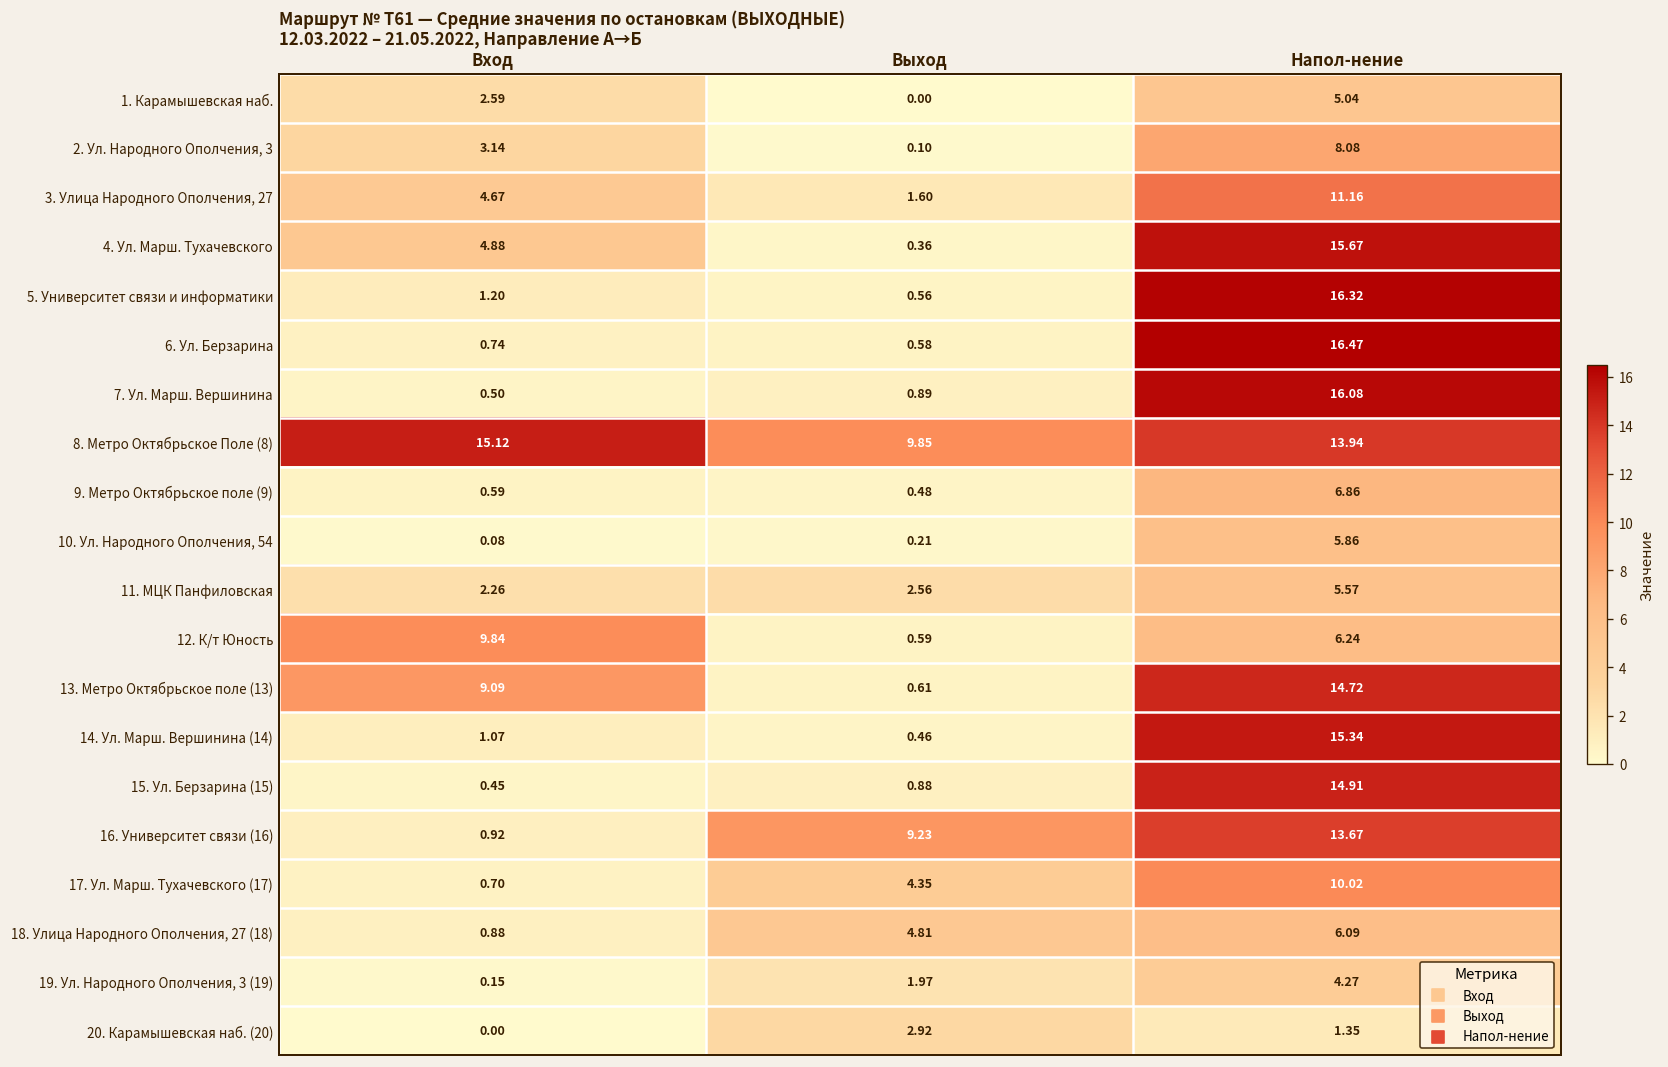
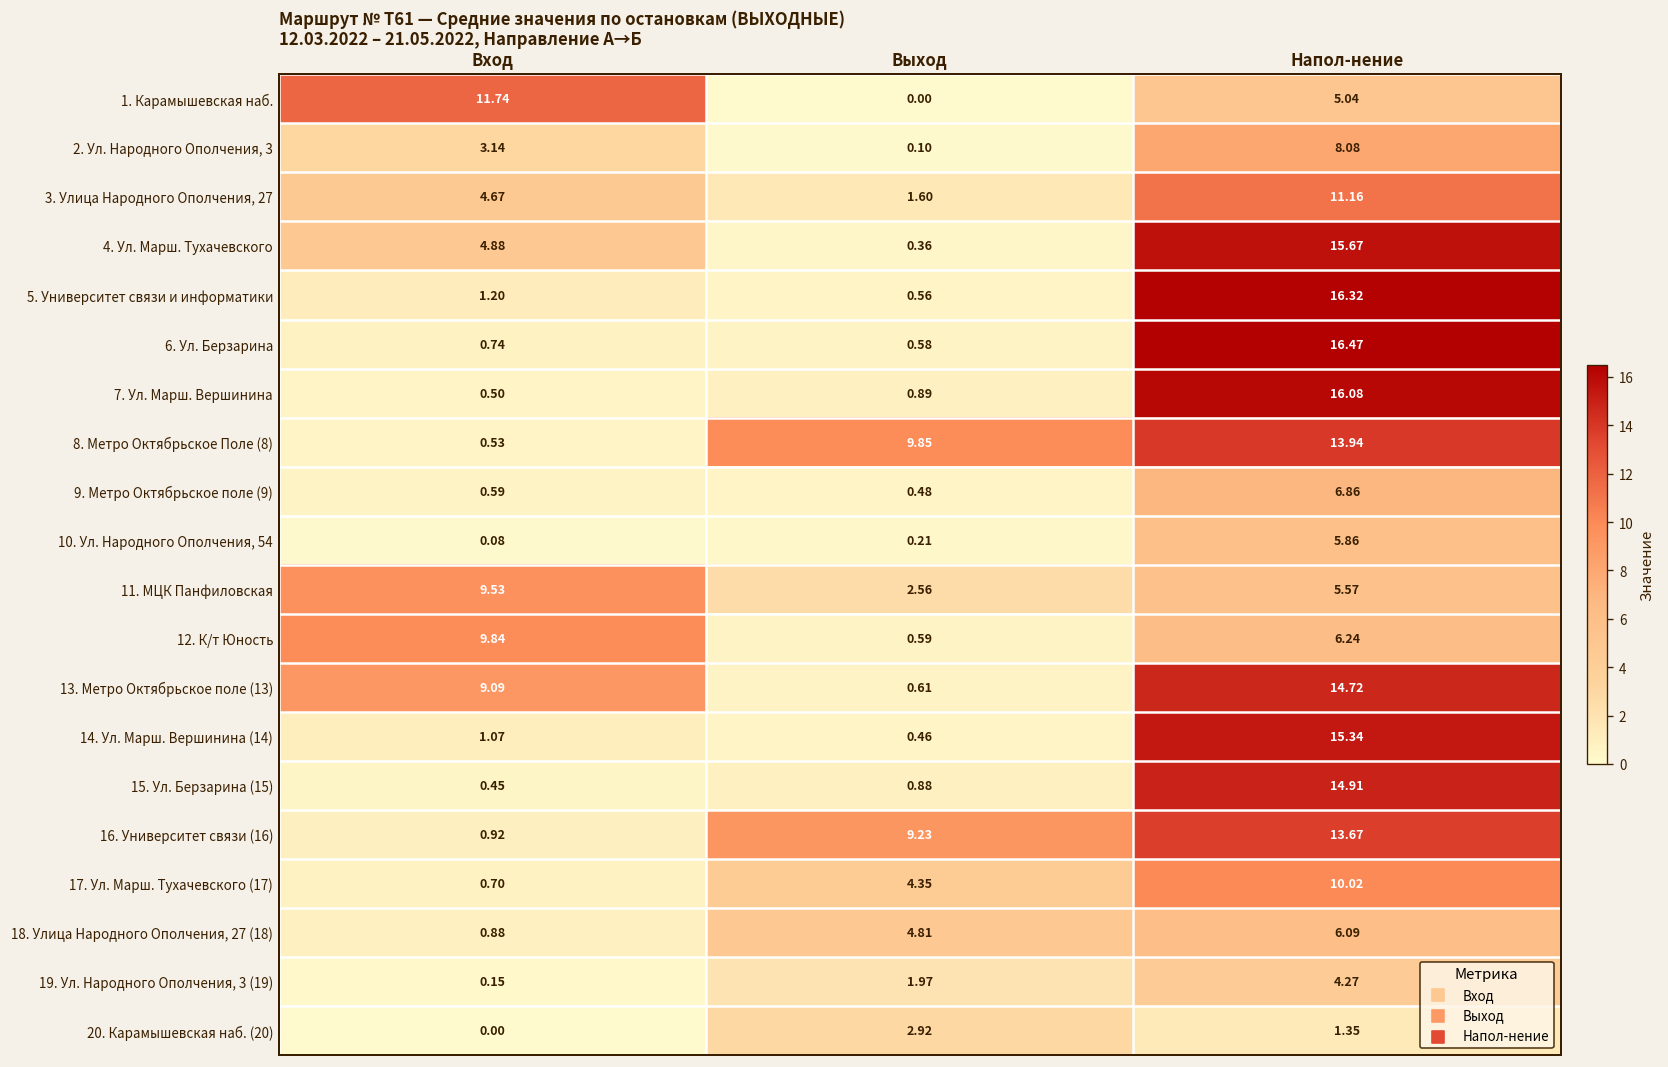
  {
    "1. Карамышевская наб.": {
-     "Вход": 2.59,
+     "Вход": 11.74,
      "Выход": 0.00,
      "Напол-нение": 5.04
    },
    "2. Ул. Народного Ополчения, 3": {
      "Вход": 3.14,
      "Выход": 0.10,
      "Напол-нение": 8.08
    },
    "3. Улица Народного Ополчения, 27": {
      "Вход": 4.67,
      "Выход": 1.60,
      "Напол-нение": 11.16
    },
    "4. Ул. Марш. Тухачевского": {
      "Вход": 4.88,
      "Выход": 0.36,
      "Напол-нение": 15.67
    },
    "5. Университет связи и информатики": {
      "Вход": 1.20,
      "Выход": 0.56,
      "Напол-нение": 16.32
    },
    "6. Ул. Берзарина": {
      "Вход": 0.74,
      "Выход": 0.58,
      "Напол-нение": 16.47
    },
    "7. Ул. Марш. Вершинина": {
      "Вход": 0.50,
      "Выход": 0.89,
      "Напол-нение": 16.08
    },
    "8. Метро Октябрьское Поле (8)": {
-     "Вход": 15.12,
+     "Вход": 0.53,
      "Выход": 9.85,
      "Напол-нение": 13.94
    },
    "9. Метро Октябрьское поле (9)": {
      "Вход": 0.59,
      "Выход": 0.48,
      "Напол-нение": 6.86
    },
    "10. Ул. Народного Ополчения, 54": {
      "Вход": 0.08,
      "Выход": 0.21,
      "Напол-нение": 5.86
    },
    "11. МЦК Панфиловская": {
-     "Вход": 2.26,
+     "Вход": 9.53,
      "Выход": 2.56,
      "Напол-нение": 5.57
    },
    "12. К/т Юность": {
      "Вход": 9.84,
      "Выход": 0.59,
      "Напол-нение": 6.24
    },
    "13. Метро Октябрьское поле (13)": {
      "Вход": 9.09,
      "Выход": 0.61,
      "Напол-нение": 14.72
    },
    "14. Ул. Марш. Вершинина (14)": {
      "Вход": 1.07,
      "Выход": 0.46,
      "Напол-нение": 15.34
    },
    "15. Ул. Берзарина (15)": {
      "Вход": 0.45,
      "Выход": 0.88,
      "Напол-нение": 14.91
    },
    "16. Университет связи (16)": {
      "Вход": 0.92,
      "Выход": 9.23,
      "Напол-нение": 13.67
    },
    "17. Ул. Марш. Тухачевского (17)": {
      "Вход": 0.70,
      "Выход": 4.35,
      "Напол-нение": 10.02
    },
    "18. Улица Народного Ополчения, 27 (18)": {
      "Вход": 0.88,
      "Выход": 4.81,
      "Напол-нение": 6.09
    },
    "19. Ул. Народного Ополчения, 3 (19)": {
      "Вход": 0.15,
      "Выход": 1.97,
      "Напол-нение": 4.27
    },
    "20. Карамышевская наб. (20)": {
      "Вход": 0.00,
      "Выход": 2.92,
      "Напол-нение": 1.35
    }
  }
